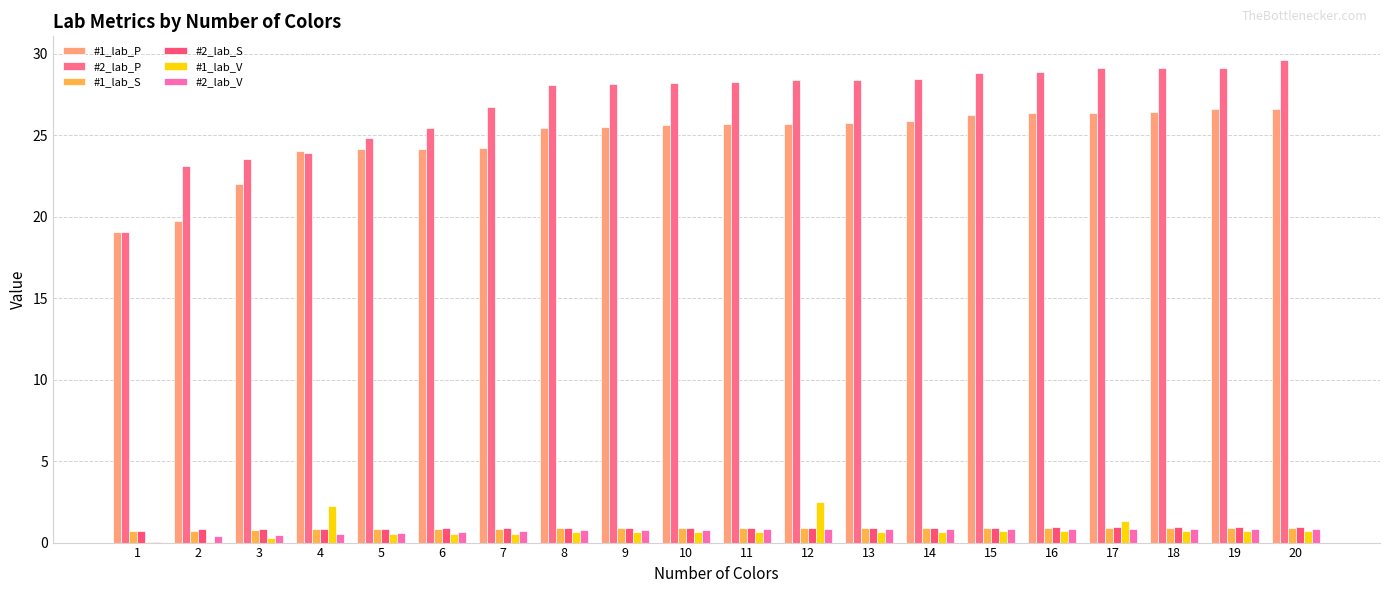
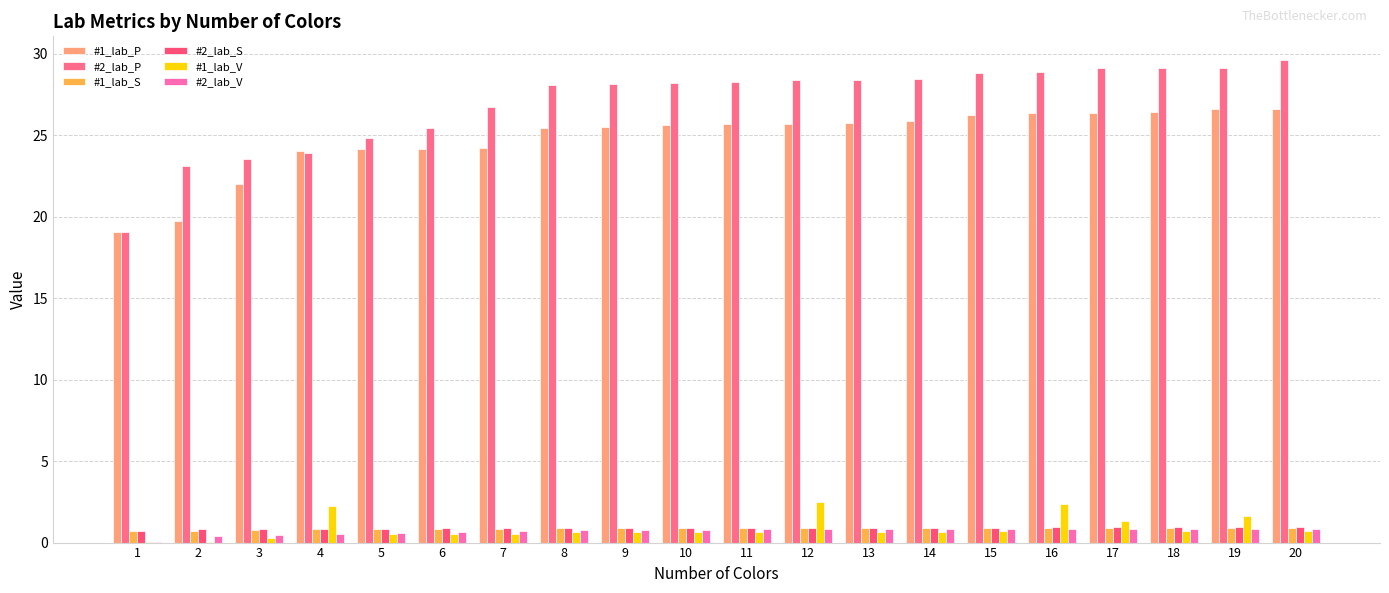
  {
    "#1_lab_V": {
      "3": 0.3,
      "4": 2.3,
      "5": 0.5,
      "6": 0.5,
      "7": 0.5,
      "8": 0.6,
      "9": 0.6,
      "10": 0.7,
      "11": 0.7,
      "12": 2.5,
      "13": 0.7,
      "14": 0.7,
      "15": 0.7,
-     "16": 0.7,
+     "16": 2.4,
      "17": 1.3,
      "18": 0.7,
-     "19": 0.7,
+     "19": 1.6,
      "20": 0.7
    }
  }
